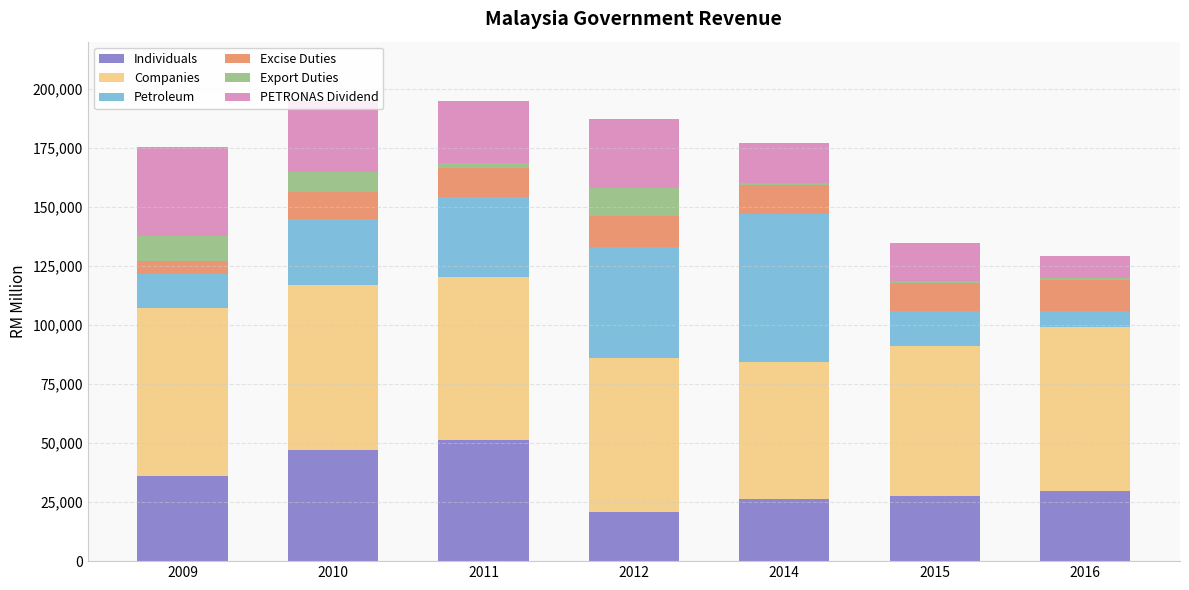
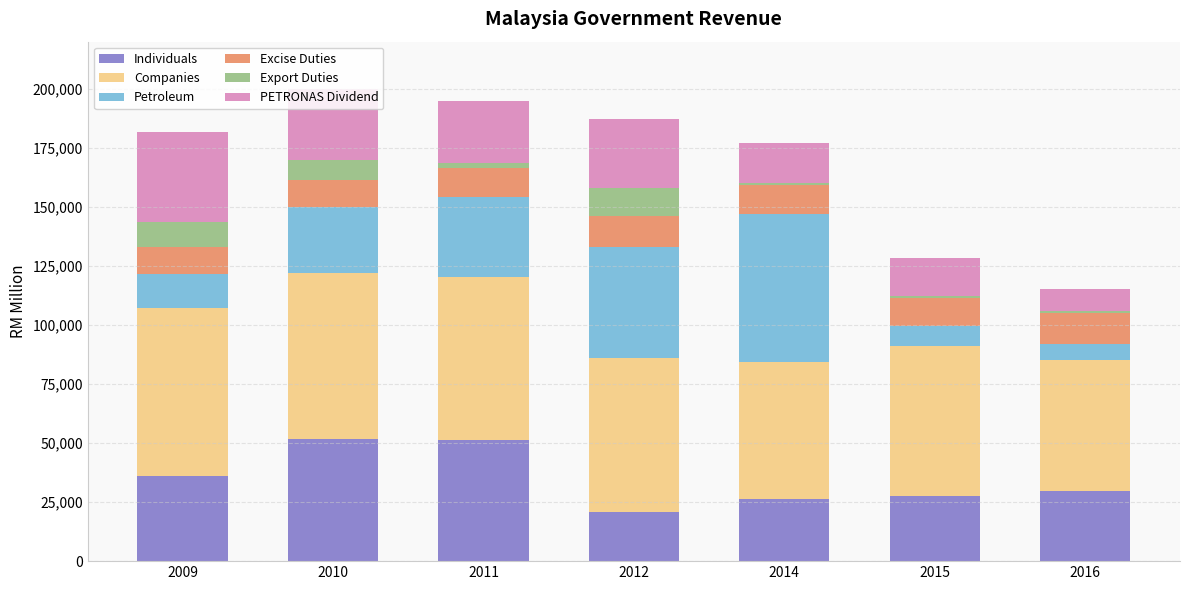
  {
    "Individuals": {
      "2009": "36,000",
-     "2010": "47,000",
+     "2010": "52,000",
      "2011": "51,000",
      "2012": "21,000",
      "2014": "26,000",
      "2015": "28,000",
      "2016": "30,000"
    },
    "Companies": {
      "2009": "71,000",
      "2010": "70,000",
      "2011": "69,000",
      "2012": "65,000",
      "2014": "58,000",
      "2015": "64,000",
-     "2016": "69,000"
+     "2016": "55,000"
    },
    "Petroleum": {
      "2009": "14,000",
      "2010": "28,000",
      "2011": "34,000",
      "2012": "47,000",
      "2014": "63,000",
-     "2015": "15,000",
+     "2015": "8,000",
      "2016": "7,000"
    },
    "Excise Duties": {
-     "2009": "6,000",
+     "2009": "12,000",
      "2010": "12,000",
      "2011": "12,000",
      "2012": "13,000",
      "2014": "12,000",
      "2015": "12,000",
      "2016": "13,000"
    },
    "Export Duties": {
      "2009": "11,000",
      "2010": "9,000",
      "2011": "2,000",
      "2012": "12,000"
    },
    "PETRONAS Dividend": {
      "2009": "38,000",
      "2011": "26,000",
      "2012": "29,000",
      "2014": "17,000",
      "2015": "16,000",
      "2016": "9,000"
    }
  }
